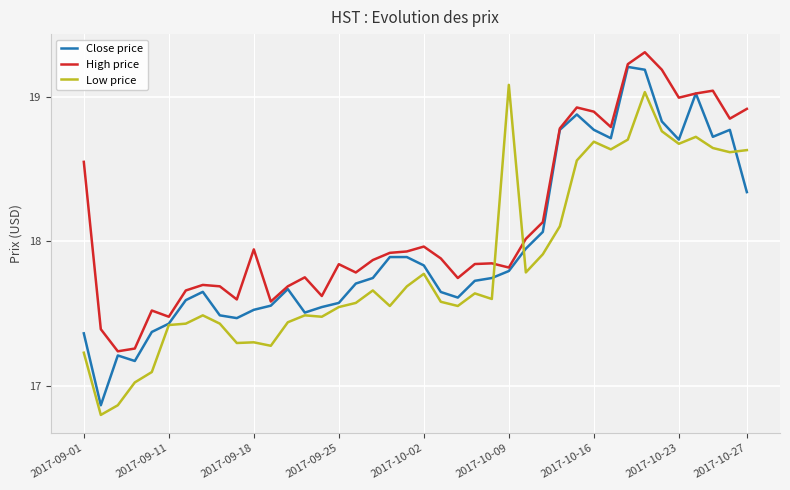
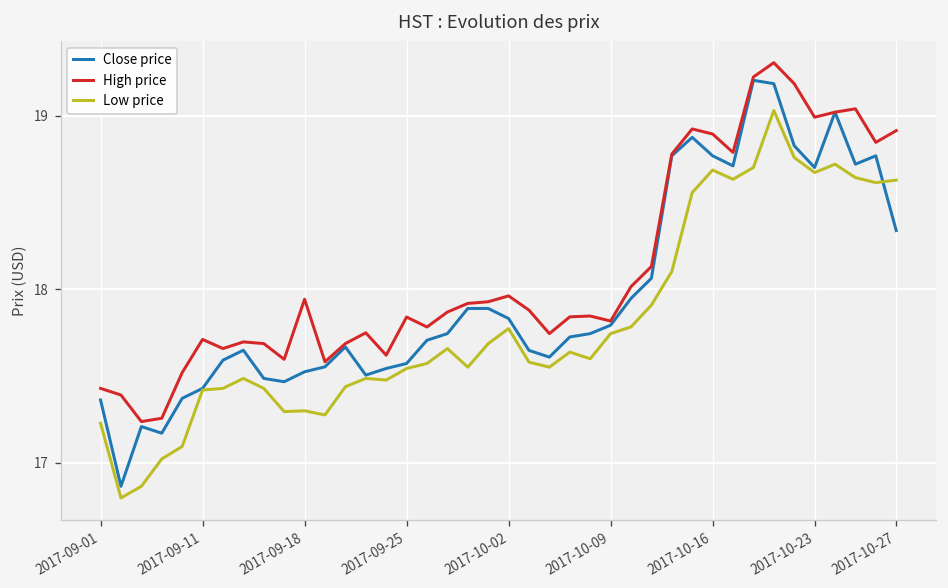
  {
    "Close price": {
      "2017-09-01": 17.36,
      "2017-09-18": 17.52,
      "2017-09-25": 17.57,
      "2017-10-02": 17.83,
      "2017-10-09": 17.79,
      "2017-10-16": 18.77,
      "2017-10-23": 18.70,
      "2017-10-27": 18.34
    },
    "High price": {
-     "2017-09-01": 18.55,
-     "2017-09-11": 17.48,
+     "2017-09-01": 17.43,
+     "2017-09-11": 17.71,
      "2017-09-18": 17.94,
      "2017-09-25": 17.84,
      "2017-10-02": 17.96,
      "2017-10-09": 17.82,
      "2017-10-16": 18.90,
      "2017-10-23": 18.99,
      "2017-10-27": 18.92
    },
    "Low price": {
      "2017-09-01": 17.23,
      "2017-09-18": 17.30,
      "2017-09-25": 17.54,
      "2017-10-02": 17.77,
-     "2017-10-09": 19.08,
+     "2017-10-09": 17.74,
      "2017-10-16": 18.69,
      "2017-10-23": 18.67,
      "2017-10-27": 18.63
    }
  }
